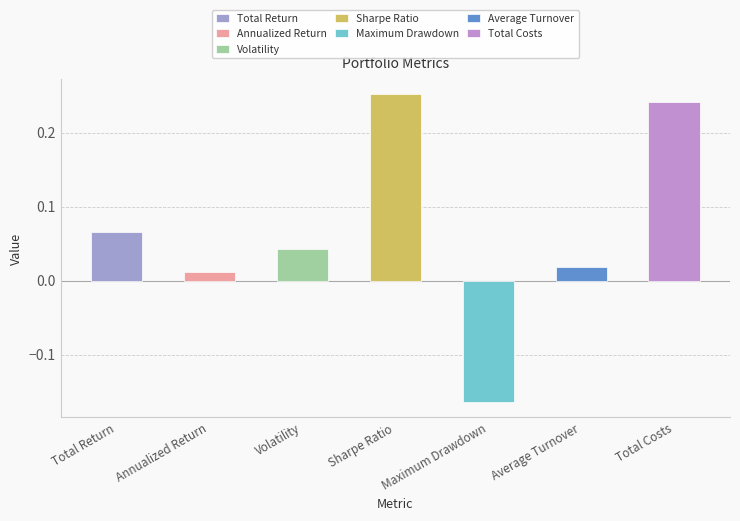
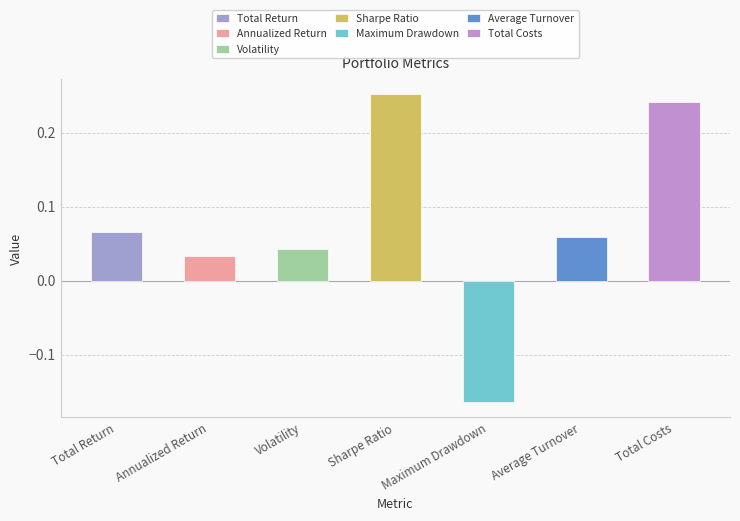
  {
    "Total Return": 0.07,
-   "Annualized Return": 0.01,
+   "Annualized Return": 0.03,
    "Volatility": 0.04,
    "Sharpe Ratio": 0.25,
    "Maximum Drawdown": -0.16,
-   "Average Turnover": 0.02,
+   "Average Turnover": 0.06,
    "Total Costs": 0.24
  }
